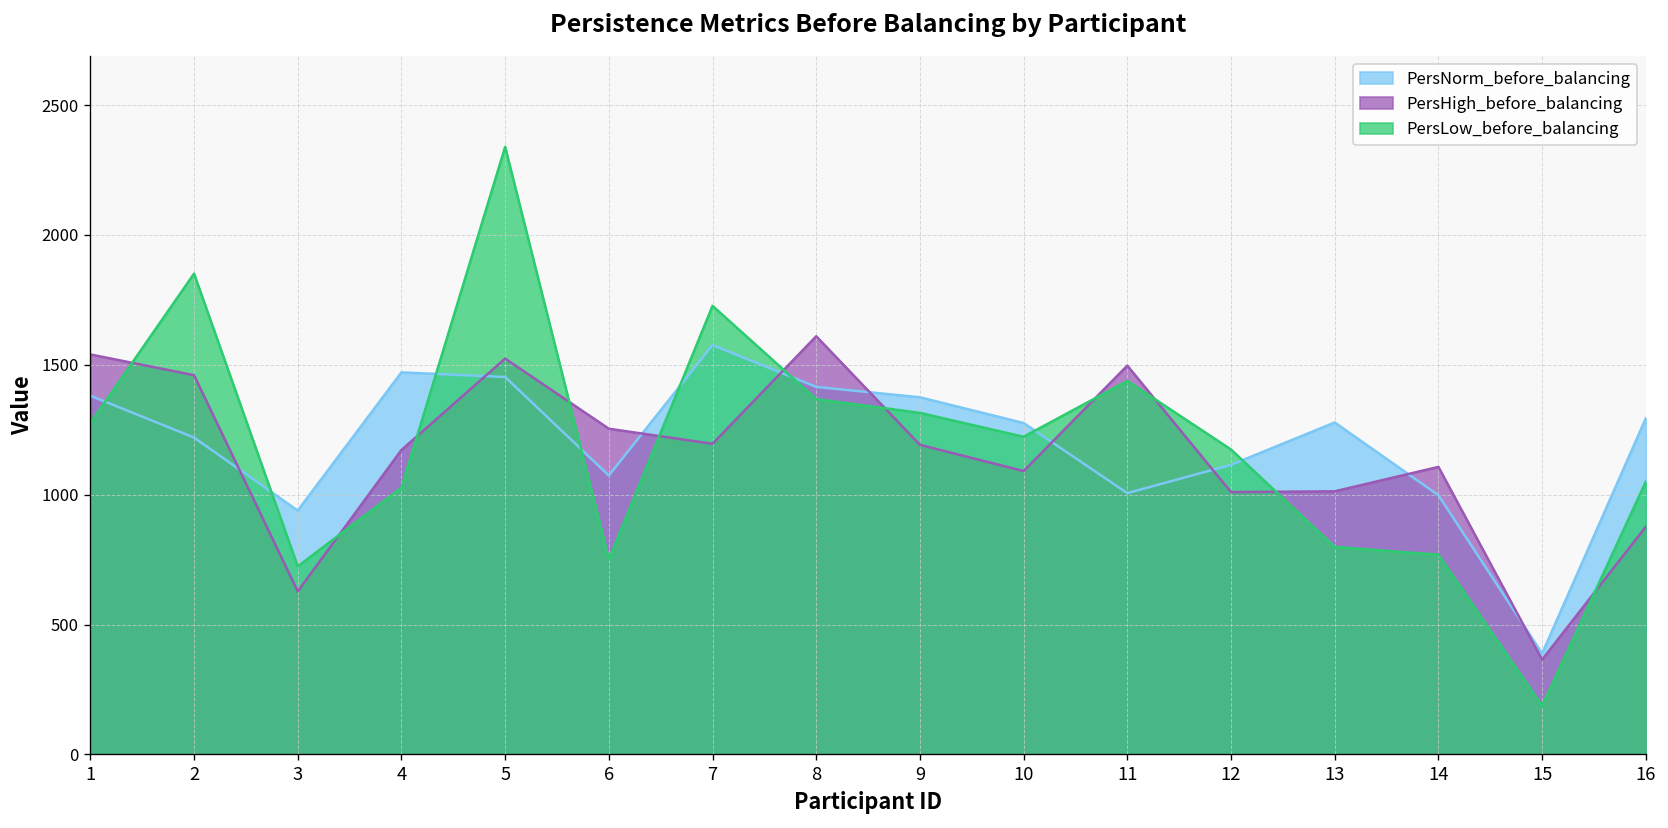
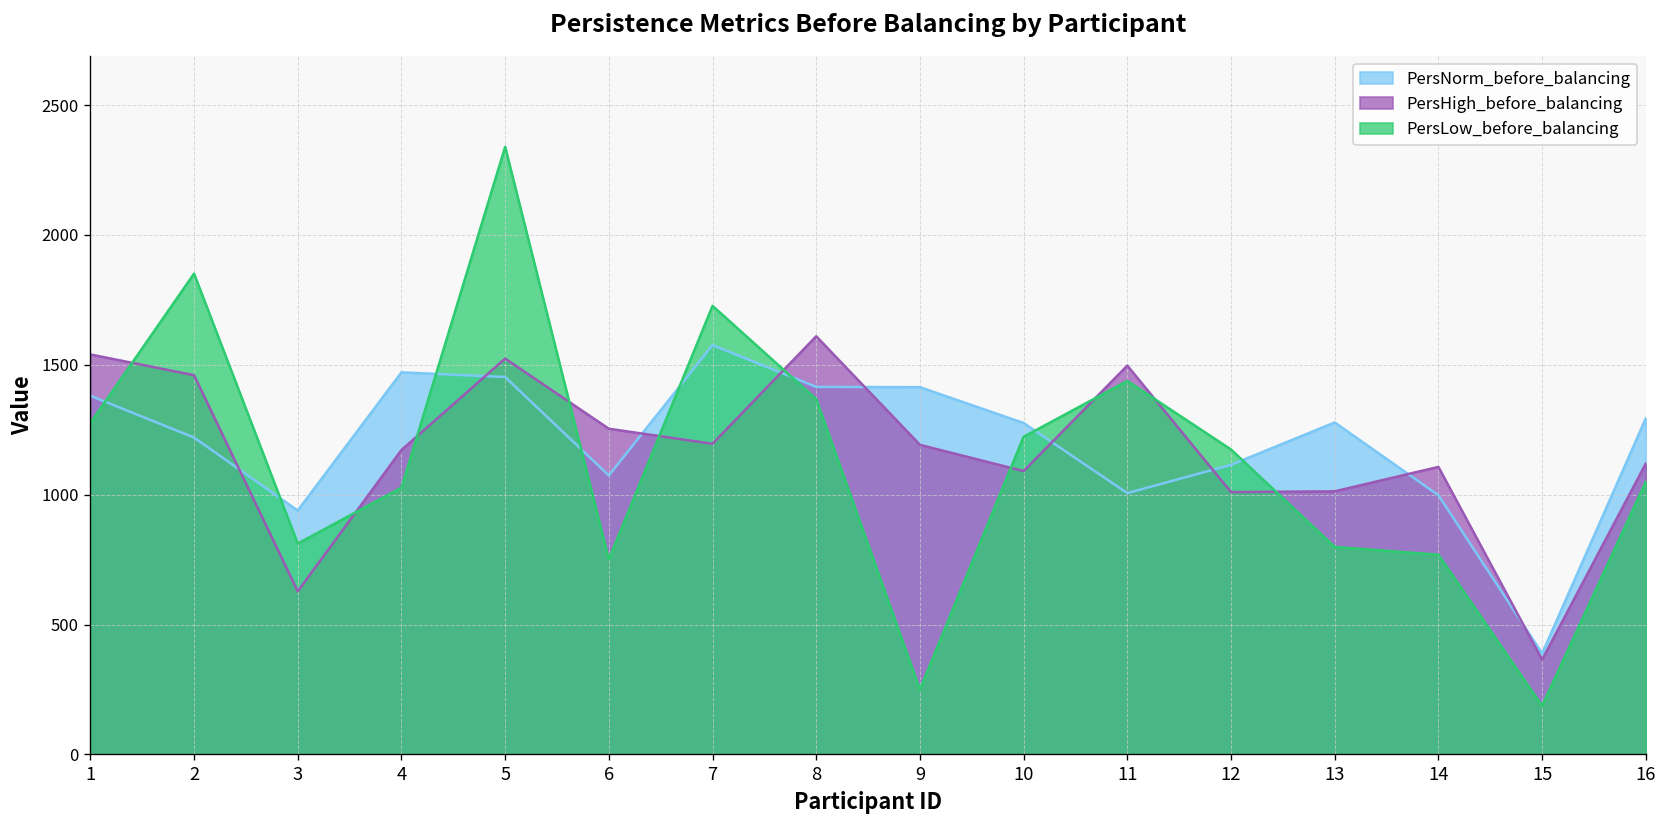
  {
    "PersNorm_before_balancing": {
      "1": 1380,
      "2": 1220,
      "3": 940,
      "4": 1470,
      "5": 1450,
      "6": 1070,
      "7": 1580,
      "8": 1420,
-     "9": 1380,
+     "9": 1410,
      "10": 1280,
      "11": 1010,
      "12": 1120,
      "13": 1280,
      "14": 1000,
      "15": 390,
      "16": 1290
    },
    "PersHigh_before_balancing": {
      "1": 1540,
      "2": 1460,
      "3": 630,
      "4": 1170,
      "5": 1520,
      "6": 1250,
      "7": 1200,
      "8": 1610,
      "9": 1190,
      "10": 1090,
      "11": 1500,
      "12": 1010,
      "13": 1010,
      "14": 1110,
      "15": 370,
-     "16": 880
+     "16": 1120
    },
    "PersLow_before_balancing": {
      "1": 1280,
      "2": 1850,
-     "3": 720,
+     "3": 810,
      "4": 1030,
      "5": 2340,
      "6": 750,
      "7": 1730,
      "8": 1370,
-     "9": 1320,
+     "9": 250,
      "10": 1220,
      "11": 1440,
      "12": 1170,
      "13": 800,
      "14": 770,
      "15": 190,
      "16": 1050
    }
  }
